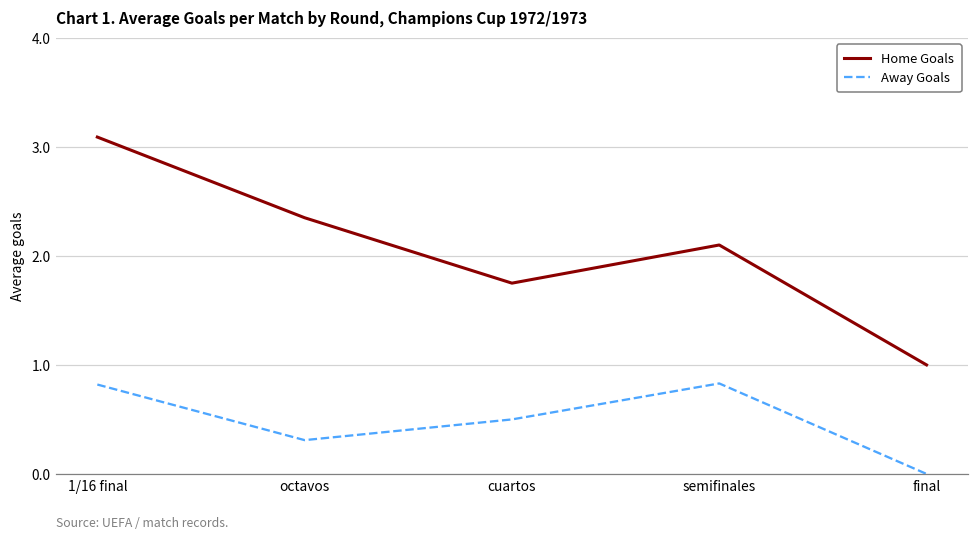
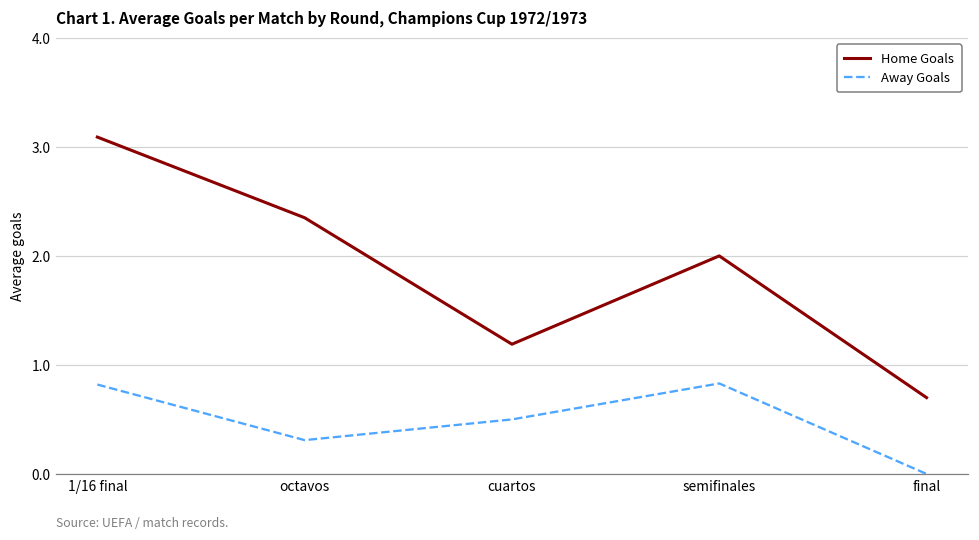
  {
    "Home Goals": {
      "1/16 final": 3.1,
      "octavos": 2.4,
-     "cuartos": 1.8,
-     "semifinales": 2.1,
-     "final": 1.0
+     "cuartos": 1.2,
+     "semifinales": 2.0,
+     "final": 0.7
    },
    "Away Goals": {
      "1/16 final": 0.8,
      "octavos": 0.3,
      "cuartos": 0.5,
      "semifinales": 0.8,
      "final": 0.0
    }
  }
